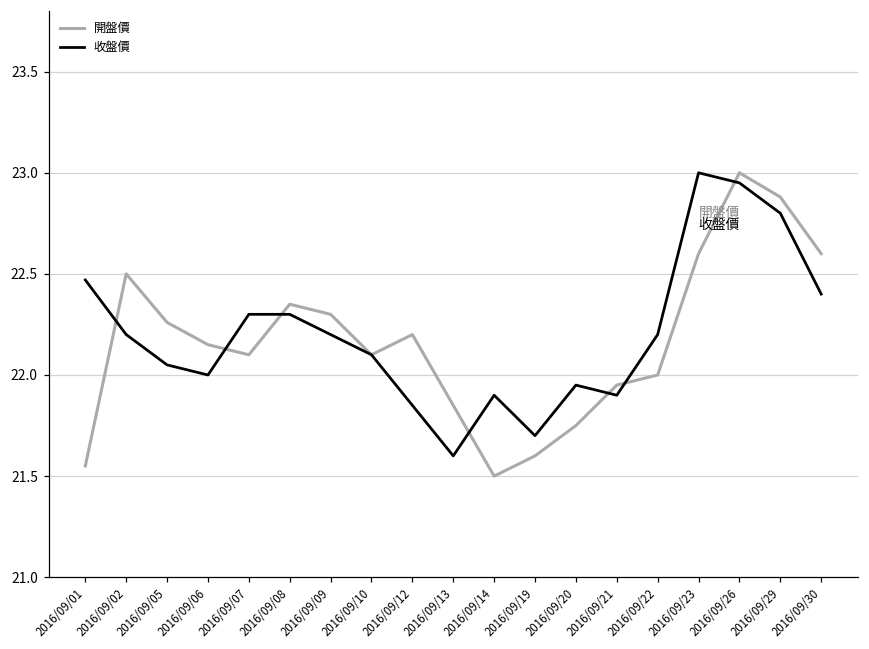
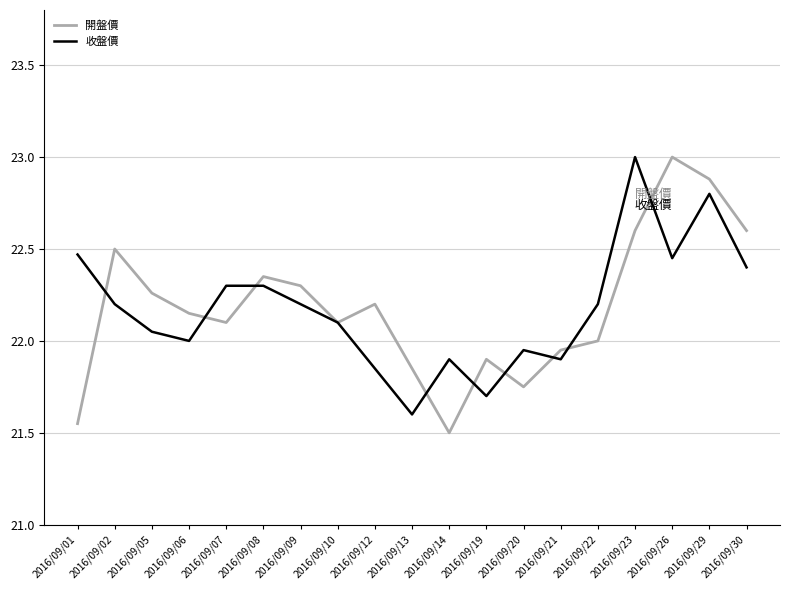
  {
    "開盤價": {
      "2016/09/01": 21.55,
      "2016/09/02": 22.5,
      "2016/09/05": 22.26,
      "2016/09/06": 22.15,
      "2016/09/07": 22.1,
      "2016/09/08": 22.35,
      "2016/09/09": 22.3,
      "2016/09/12": 22.2,
      "2016/09/13": 21.85,
      "2016/09/14": 21.5,
-     "2016/09/19": 21.6,
+     "2016/09/19": 21.9,
      "2016/09/20": 21.75,
      "2016/09/21": 21.95,
      "2016/09/22": 22.0,
      "2016/09/23": 22.6,
      "2016/09/26": 23.0,
      "2016/09/29": 22.88,
      "2016/09/30": 22.6
    },
    "收盤價": {
      "2016/09/01": 22.47,
      "2016/09/02": 22.20,
      "2016/09/05": 22.05,
      "2016/09/06": 22.00,
      "2016/09/07": 22.30,
      "2016/09/08": 22.30,
      "2016/09/09": 22.20,
      "2016/09/12": 21.85,
      "2016/09/13": 21.60,
      "2016/09/14": 21.90,
      "2016/09/19": 21.70,
      "2016/09/20": 21.95,
      "2016/09/21": 21.90,
      "2016/09/22": 22.20,
      "2016/09/23": 23.00,
-     "2016/09/26": 22.95,
+     "2016/09/26": 22.45,
      "2016/09/29": 22.80,
      "2016/09/30": 22.40
    }
  }
